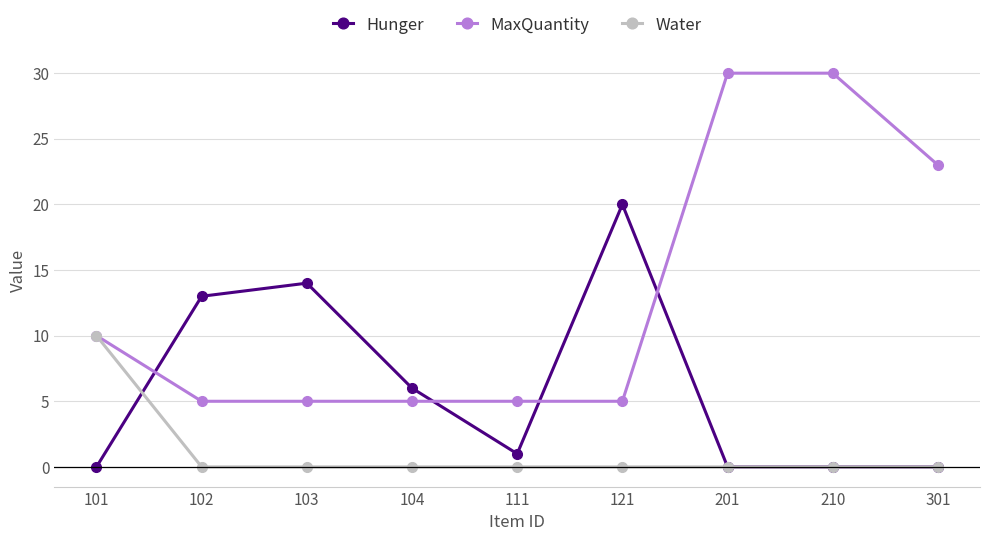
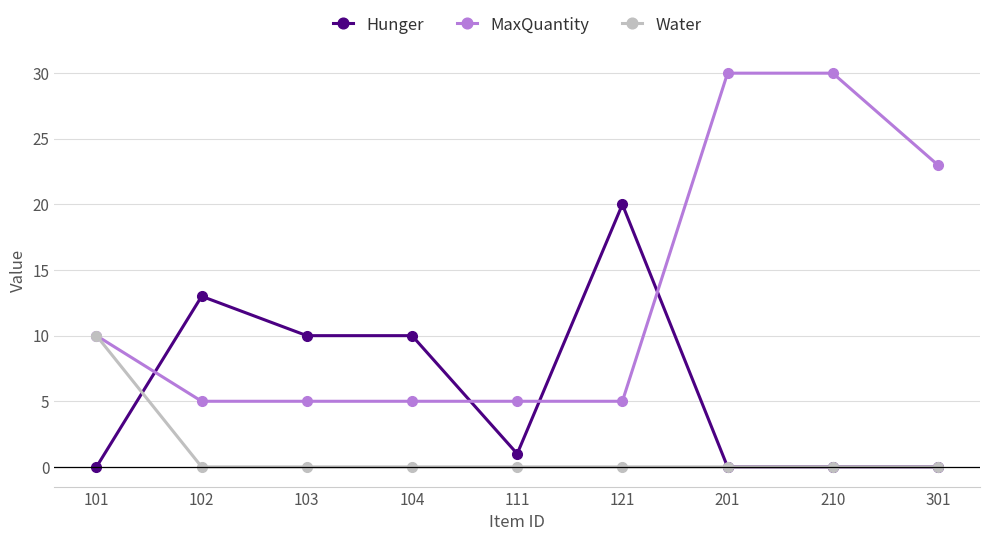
  {
    "Hunger": {
      "101": 0,
      "102": 13,
-     "103": 14,
-     "104": 6,
+     "103": 10,
+     "104": 10,
      "111": 1,
      "121": 20
    },
    "MaxQuantity": {
      "102": 5,
      "103": 5,
      "104": 5,
      "111": 5,
      "121": 5,
      "201": 30,
      "210": 30,
      "301": 23
    },
    "Water": {
      "102": 0,
      "103": 0,
      "104": 0,
      "111": 0,
      "121": 0
    }
  }
